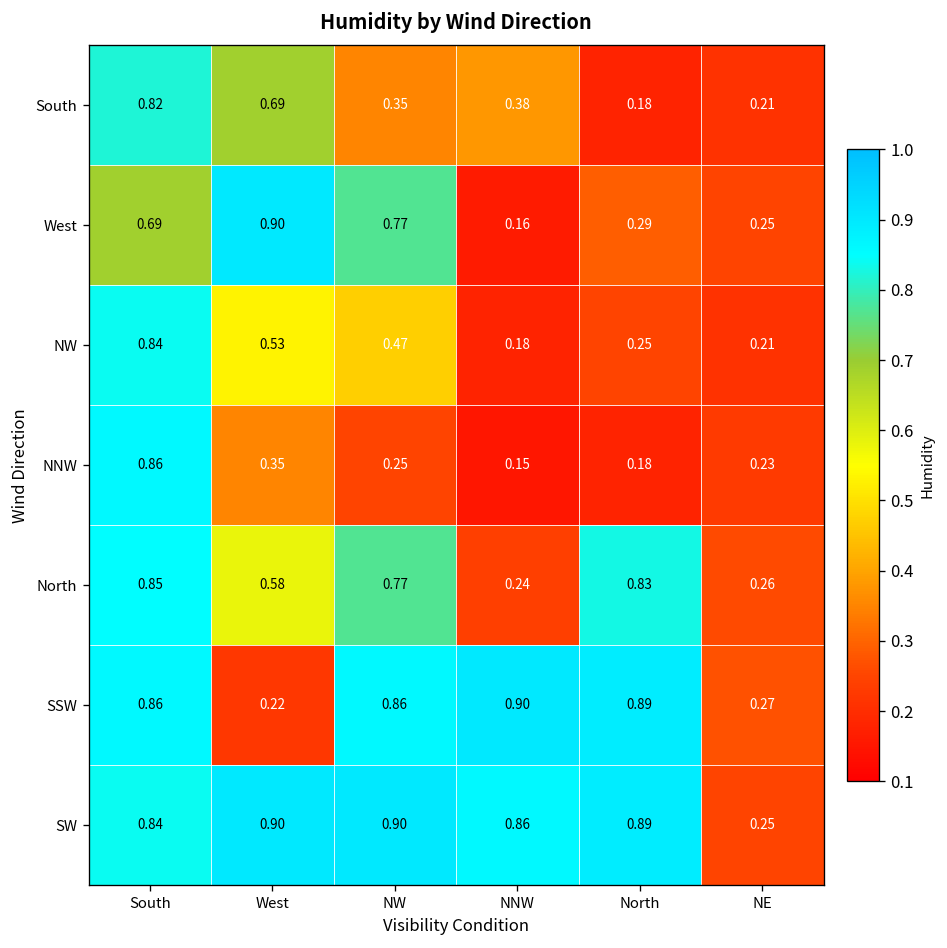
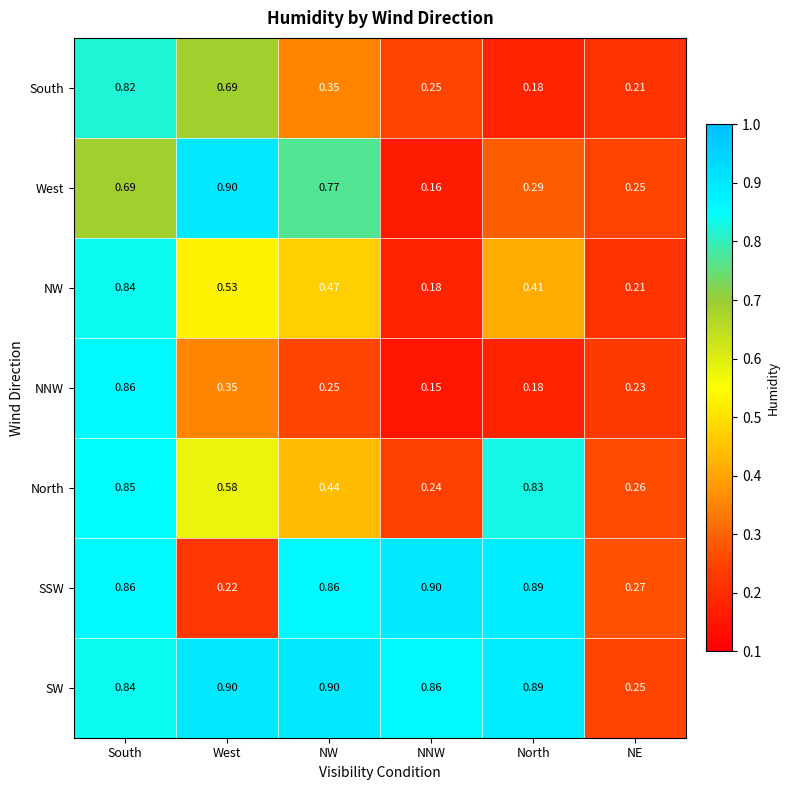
  {
    "South": {
      "South": 0.82,
      "West": 0.69,
      "NW": 0.35,
-     "NNW": 0.38,
+     "NNW": 0.25,
      "North": 0.18,
      "NE": 0.21
    },
    "West": {
      "South": 0.69,
      "West": 0.90,
      "NW": 0.77,
      "NNW": 0.16,
      "North": 0.29,
      "NE": 0.25
    },
    "NW": {
      "South": 0.84,
      "West": 0.53,
      "NW": 0.47,
      "NNW": 0.18,
-     "North": 0.25,
+     "North": 0.41,
      "NE": 0.21
    },
    "NNW": {
      "South": 0.86,
      "West": 0.35,
      "NW": 0.25,
      "NNW": 0.15,
      "North": 0.18,
      "NE": 0.23
    },
    "North": {
      "South": 0.85,
      "West": 0.58,
-     "NW": 0.77,
+     "NW": 0.44,
      "NNW": 0.24,
      "North": 0.83,
      "NE": 0.26
    },
    "SSW": {
      "South": 0.86,
      "West": 0.22,
      "NW": 0.86,
      "NNW": 0.90,
      "North": 0.89,
      "NE": 0.27
    },
    "SW": {
      "South": 0.84,
      "West": 0.90,
      "NW": 0.90,
      "NNW": 0.86,
      "North": 0.89,
      "NE": 0.25
    }
  }
